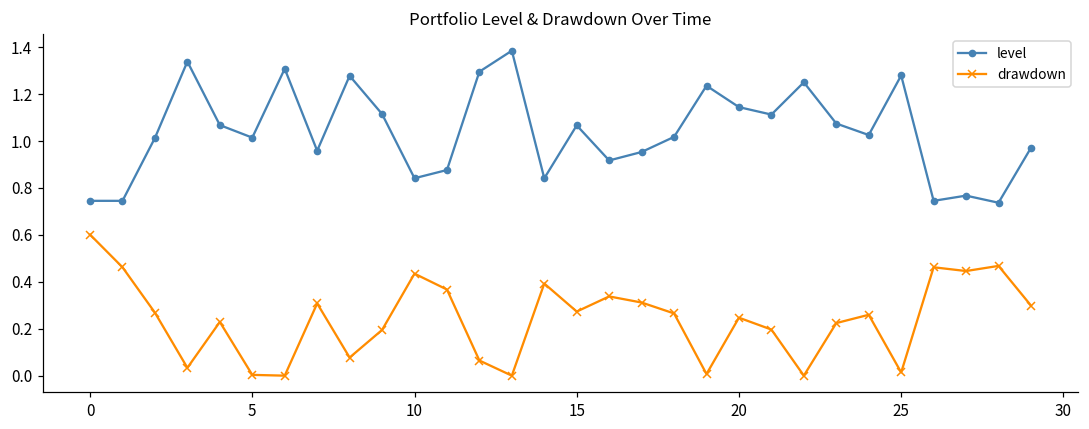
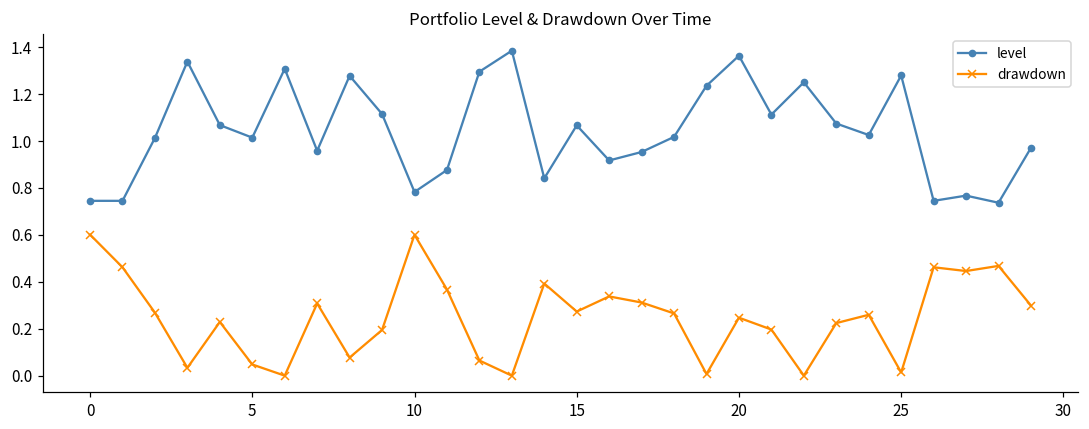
  {
    "level": {
      "0": 0.75,
      "5": 1.01,
-     "10": 0.84,
+     "10": 0.78,
      "15": 1.07,
-     "20": 1.14,
+     "20": 1.36,
      "25": 1.28
    },
    "drawdown": {
      "0": 0.60,
-     "5": 0.00,
-     "10": 0.43,
+     "5": 0.05,
+     "10": 0.60,
      "15": 0.27,
      "20": 0.25,
      "25": 0.01
    }
  }
